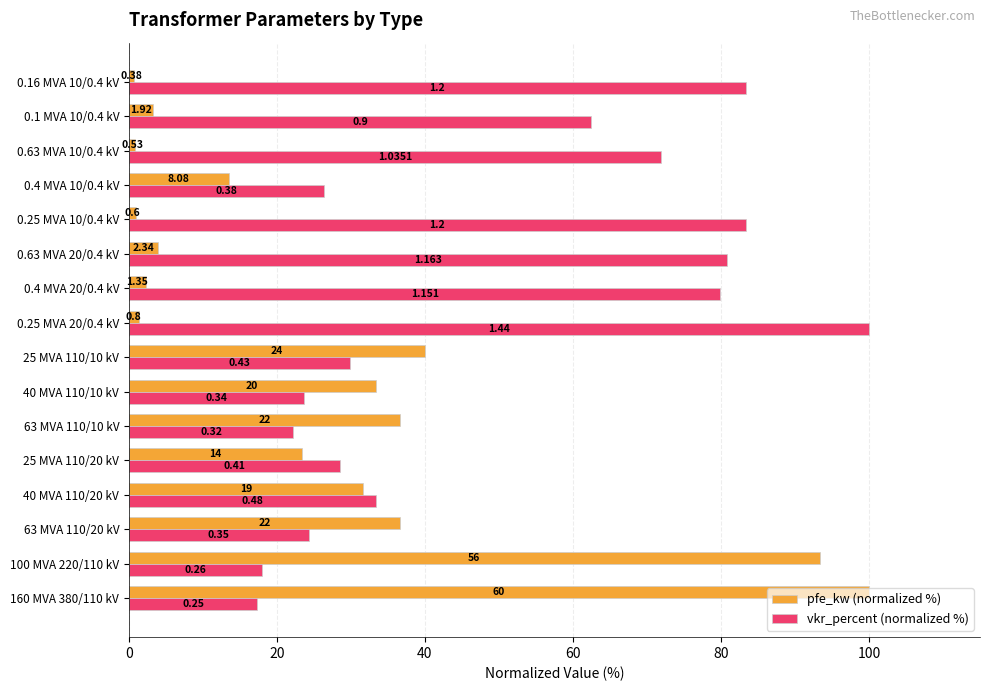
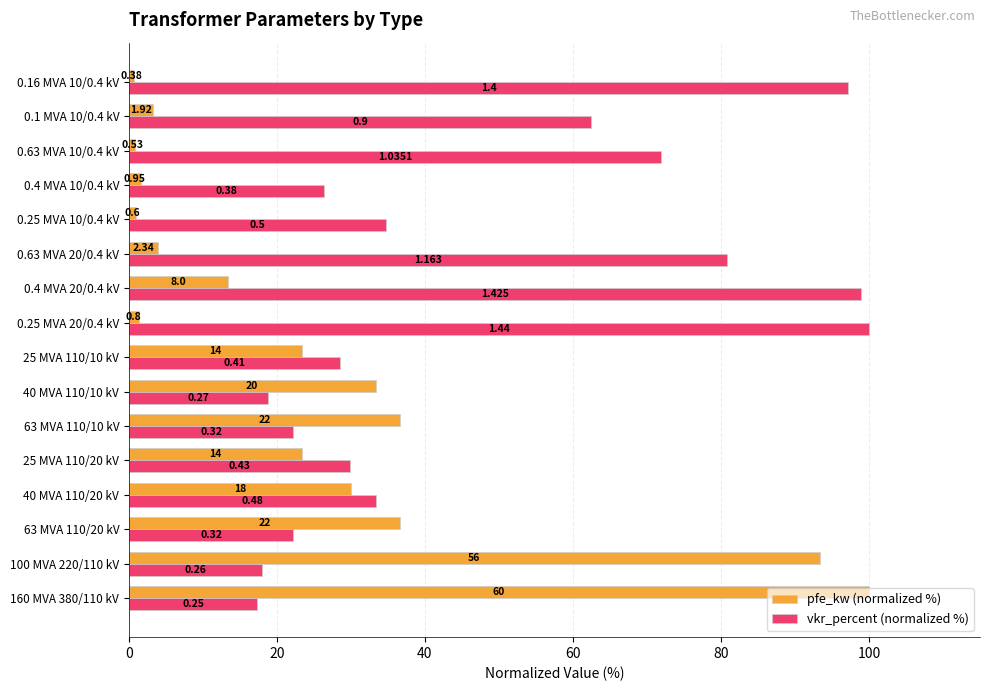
  {
    "pfe_kw (normalized %)": {
-     "0.4 MVA 10/0.4 kV": 8.08,
-     "0.4 MVA 20/0.4 kV": 1.35,
-     "25 MVA 110/10 kV": 24,
-     "40 MVA 110/20 kV": 19
+     "0.4 MVA 10/0.4 kV": 0.95,
+     "0.4 MVA 20/0.4 kV": 8.0,
+     "25 MVA 110/10 kV": 14,
+     "40 MVA 110/20 kV": 18
    },
    "vkr_percent (normalized %)": {
-     "0.16 MVA 10/0.4 kV": 1.2,
-     "0.25 MVA 10/0.4 kV": 1.2,
-     "0.4 MVA 20/0.4 kV": 1.151,
-     "25 MVA 110/10 kV": 0.43,
-     "40 MVA 110/10 kV": 0.34,
+     "0.16 MVA 10/0.4 kV": 1.4,
+     "0.25 MVA 10/0.4 kV": 0.5,
+     "0.4 MVA 20/0.4 kV": 1.425,
+     "25 MVA 110/10 kV": 0.41,
+     "40 MVA 110/10 kV": 0.27,
      "63 MVA 110/10 kV": 22,
-     "25 MVA 110/20 kV": 0.41,
-     "63 MVA 110/20 kV": 0.35
+     "25 MVA 110/20 kV": 0.43,
+     "63 MVA 110/20 kV": 0.32
    }
  }
